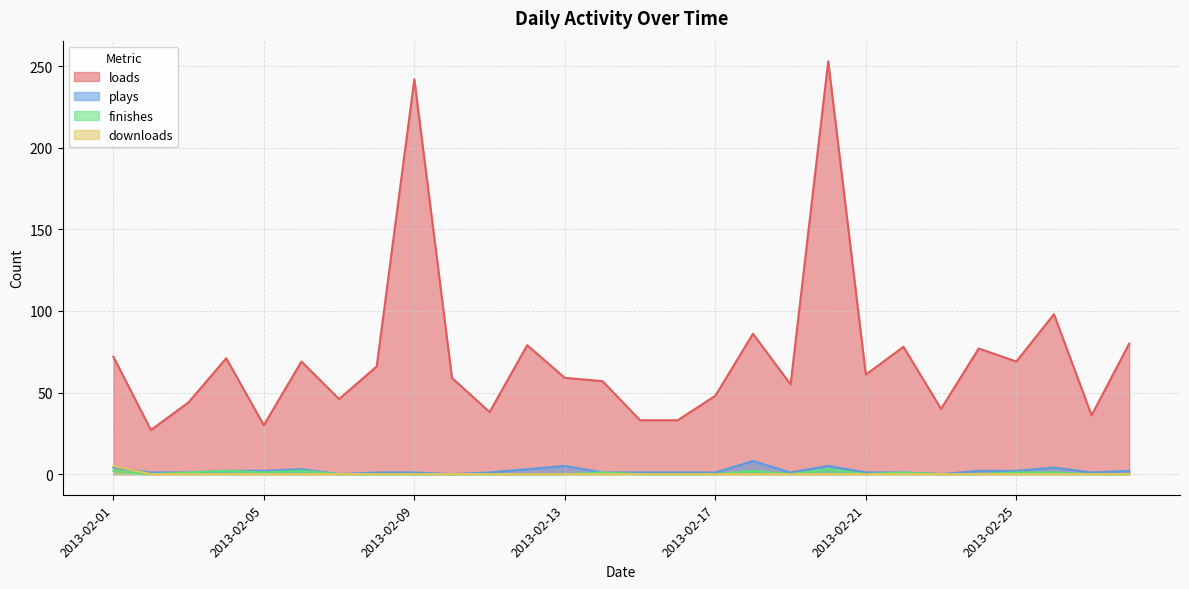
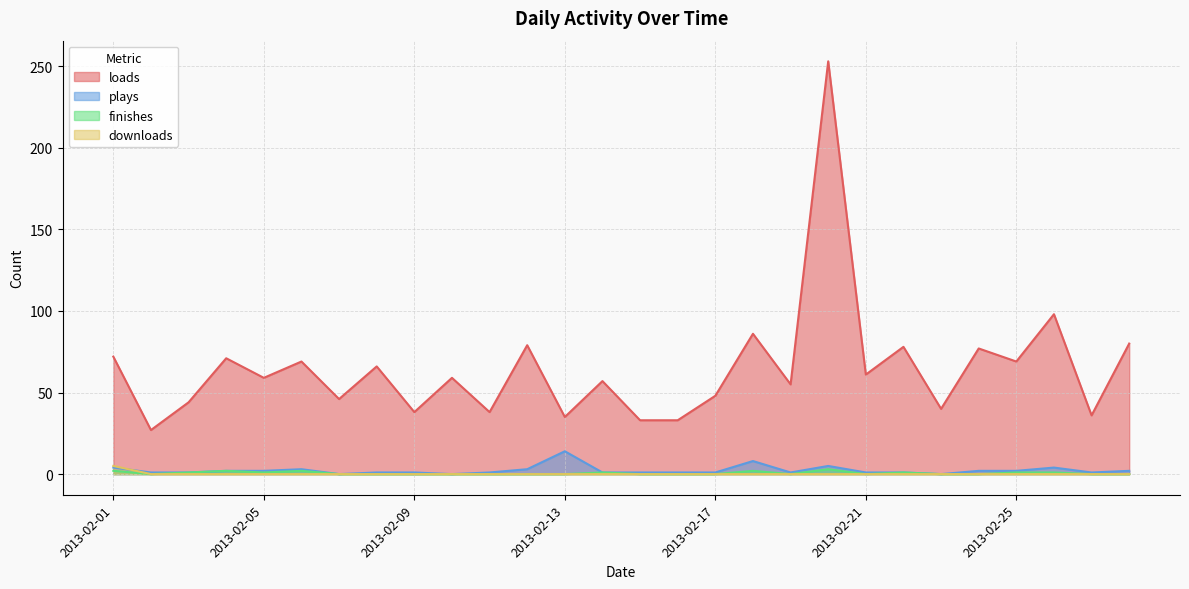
  {
    "loads": {
      "2013-02-01": 72,
-     "2013-02-05": 30,
-     "2013-02-09": 242,
-     "2013-02-13": 59,
+     "2013-02-05": 59,
+     "2013-02-09": 38,
+     "2013-02-13": 35,
      "2013-02-17": 48,
      "2013-02-21": 61,
      "2013-02-25": 69
    },
    "plays": {
-     "2013-02-13": 5
+     "2013-02-13": 14
    },
    "finishes": {
      "2013-02-01": 2
    }
  }
